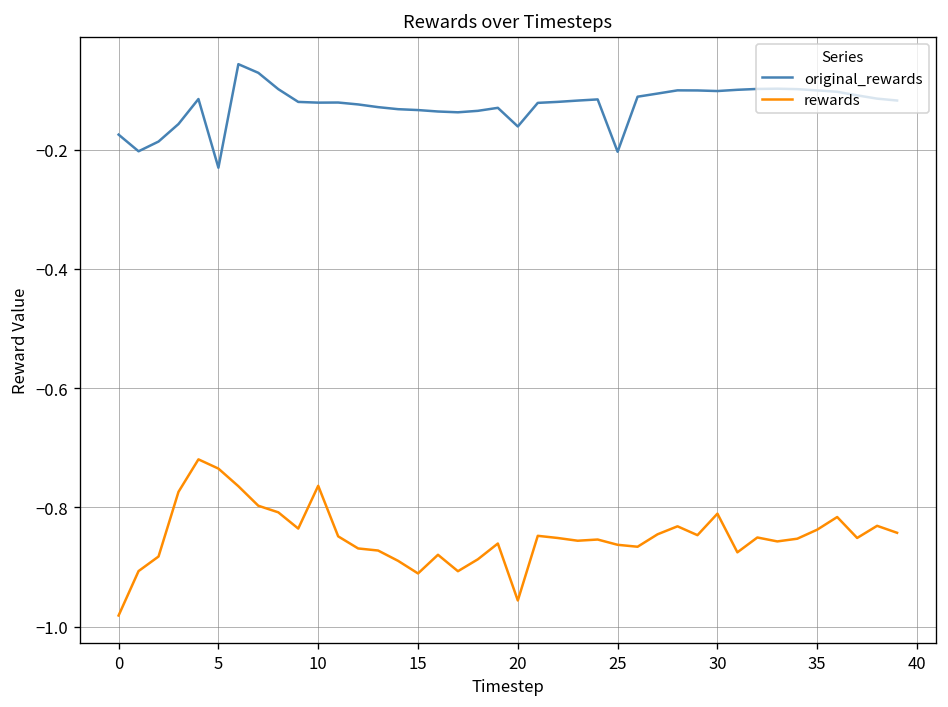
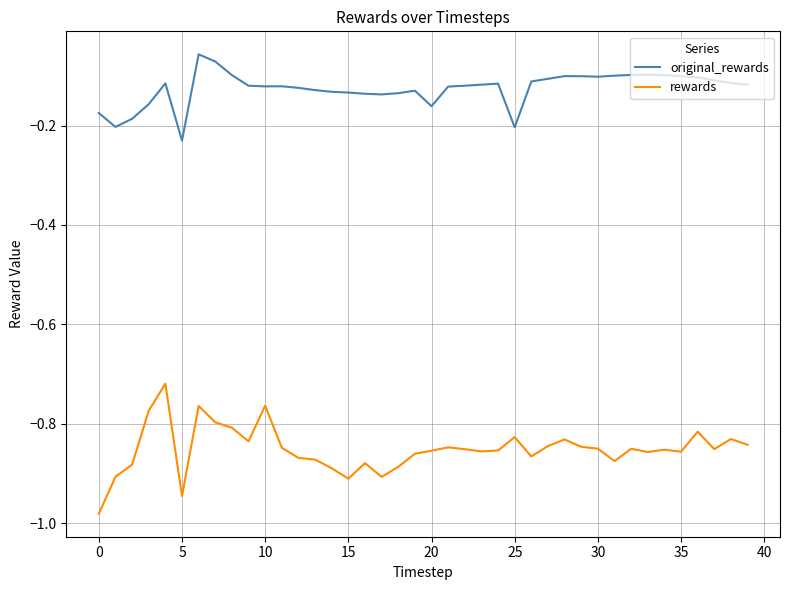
  {
    "original_rewards": {
      "0": -0.17,
      "5": -0.23,
      "10": -0.12,
      "15": -0.13,
      "20": -0.16,
      "25": -0.20,
      "30": -0.10
    },
    "rewards": {
      "0": -0.98,
-     "5": -0.73,
+     "5": -0.95,
      "10": -0.76,
      "15": -0.91,
-     "20": -0.96,
-     "25": -0.86,
-     "30": -0.81,
-     "35": -0.84
+     "20": -0.85,
+     "25": -0.83,
+     "30": -0.85,
+     "35": -0.86
    }
  }
